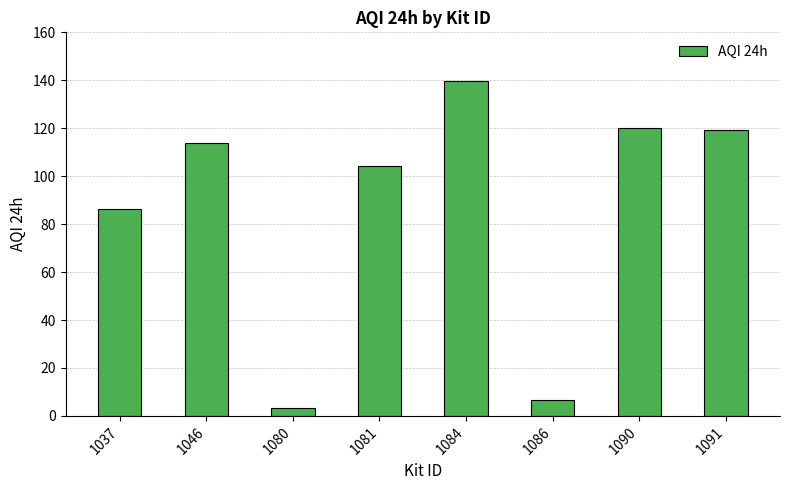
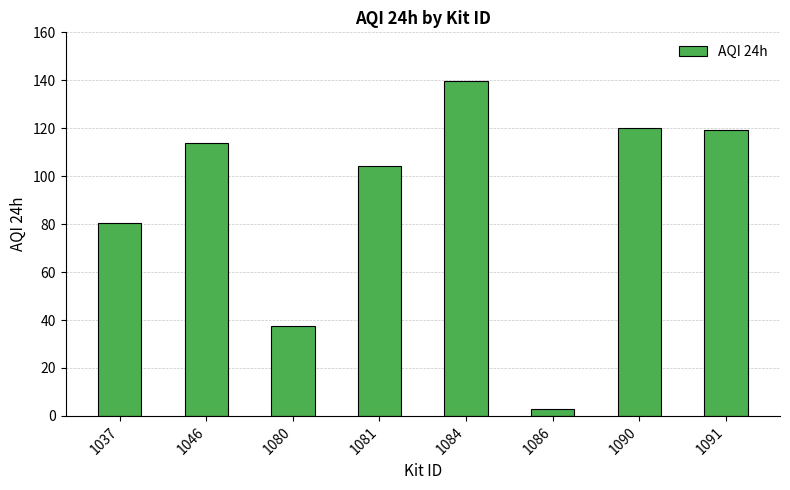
  {
-   "1037": 86,
+   "1037": 81,
    "1046": 114,
-   "1080": 3,
+   "1080": 38,
    "1081": 104,
    "1084": 140,
-   "1086": 6,
+   "1086": 3,
    "1090": 120,
    "1091": 119
  }
